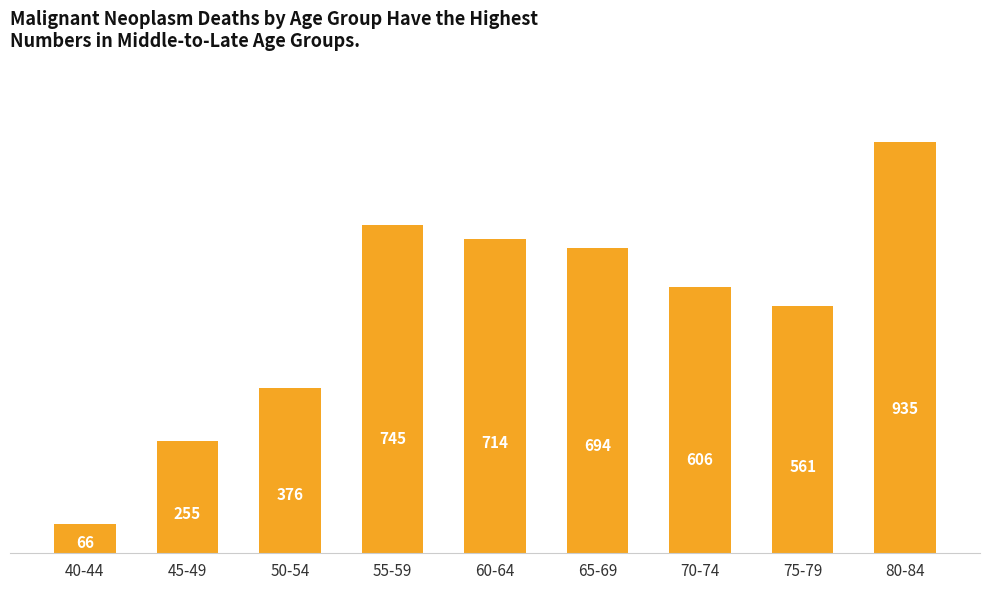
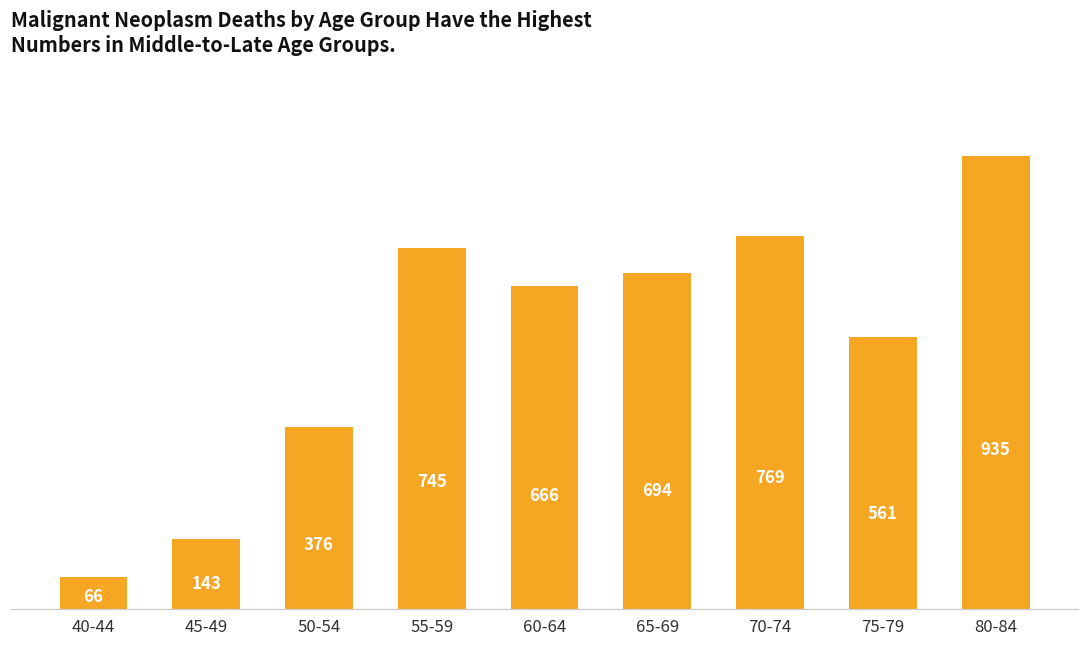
  {
    "40-44": 66,
-   "45-49": 255,
+   "45-49": 143,
    "50-54": 376,
    "55-59": 745,
-   "60-64": 714,
+   "60-64": 666,
    "65-69": 694,
-   "70-74": 606,
+   "70-74": 769,
    "75-79": 561,
    "80-84": 935
  }
